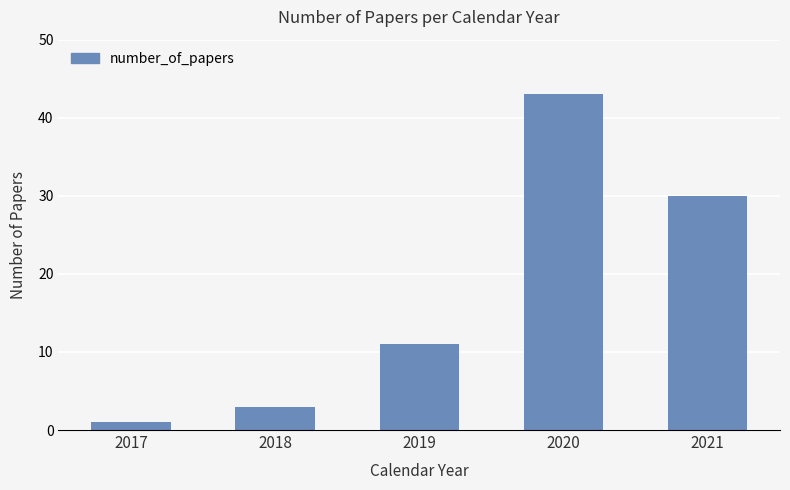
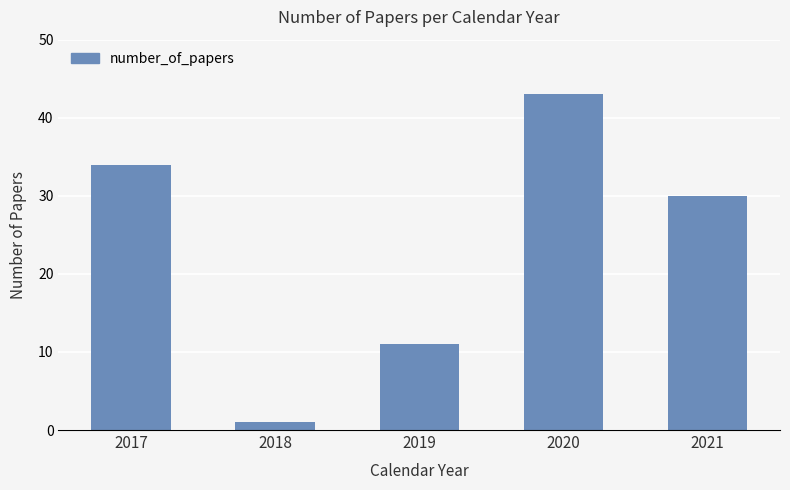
  {
-   "2017": 1,
-   "2018": 3,
+   "2017": 34,
+   "2018": 1,
    "2019": 11,
    "2020": 43,
    "2021": 30
  }
